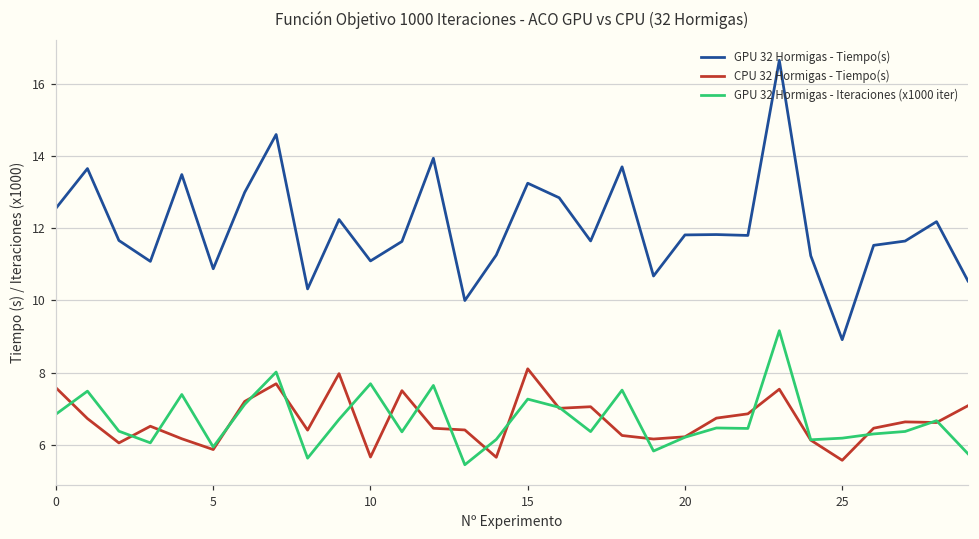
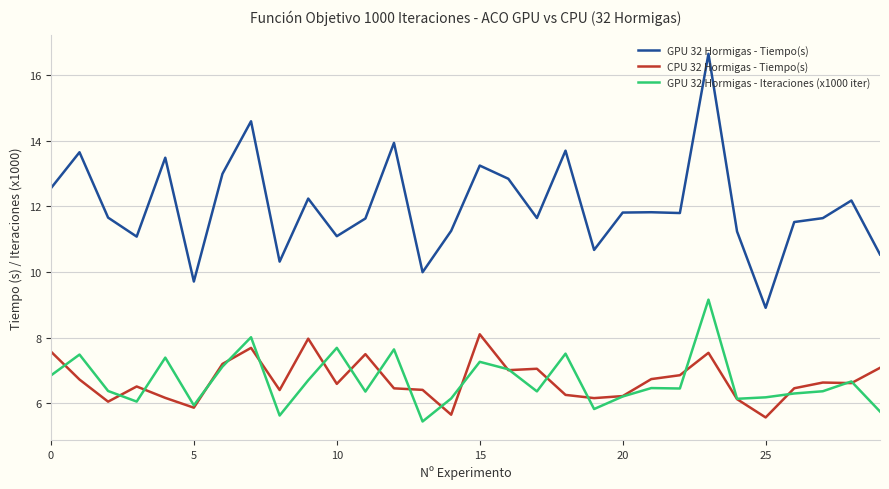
  {
    "GPU 32 Hormigas - Tiempo(s)": {
      "0": 12.6,
-     "5": 10.9,
+     "5": 9.7,
      "10": 11.1,
      "15": 13.2,
      "20": 11.8,
      "25": 8.9
    },
    "CPU 32 Hormigas - Tiempo(s)": {
      "0": 7.6,
-     "10": 5.7,
+     "10": 6.6,
      "15": 8.1,
      "25": 5.6
    },
    "GPU 32 Hormigas - Iteraciones (x1000 iter)": {
      "0": 6.8,
      "10": 7.7,
      "15": 7.3,
      "25": 6.2
    }
  }
